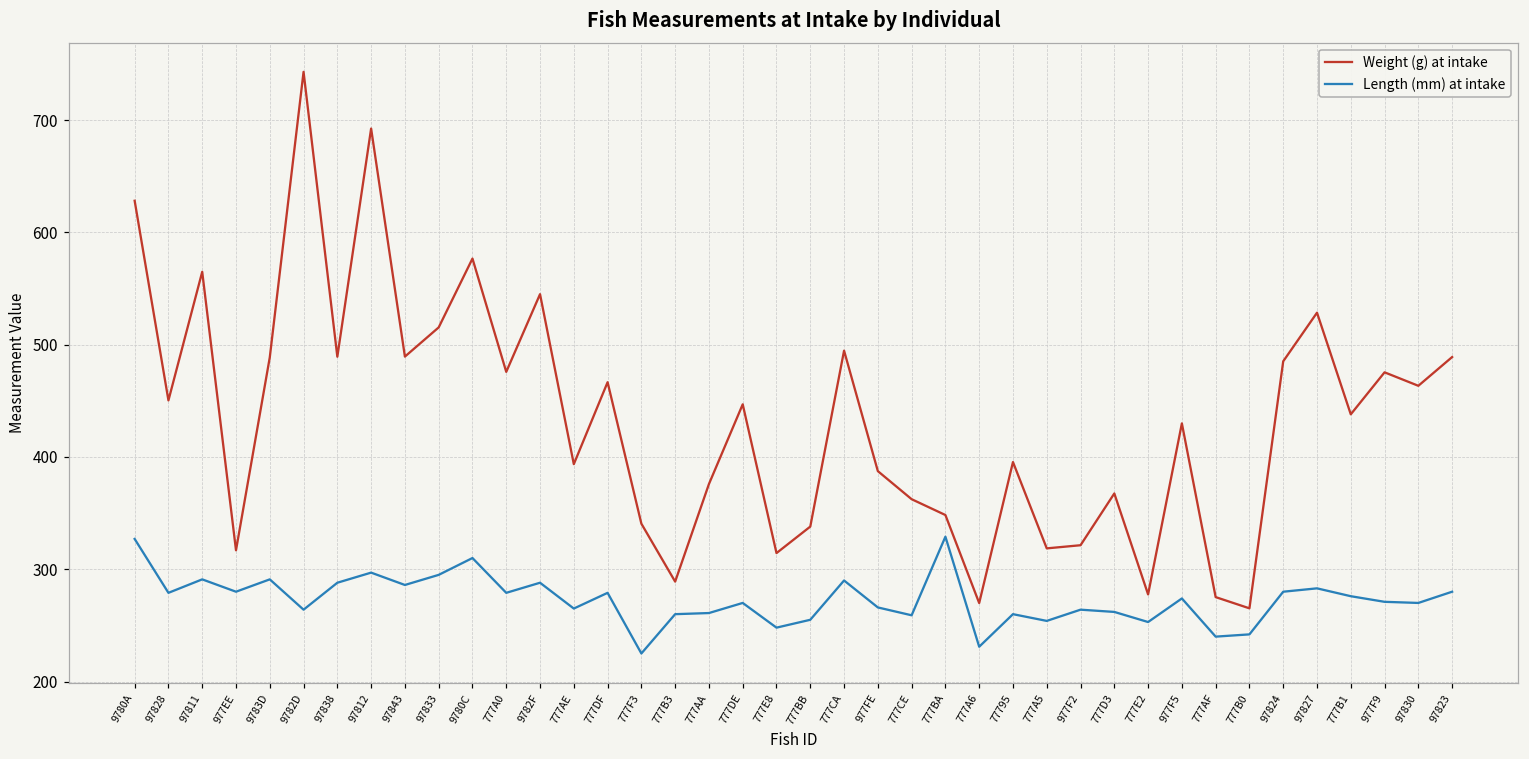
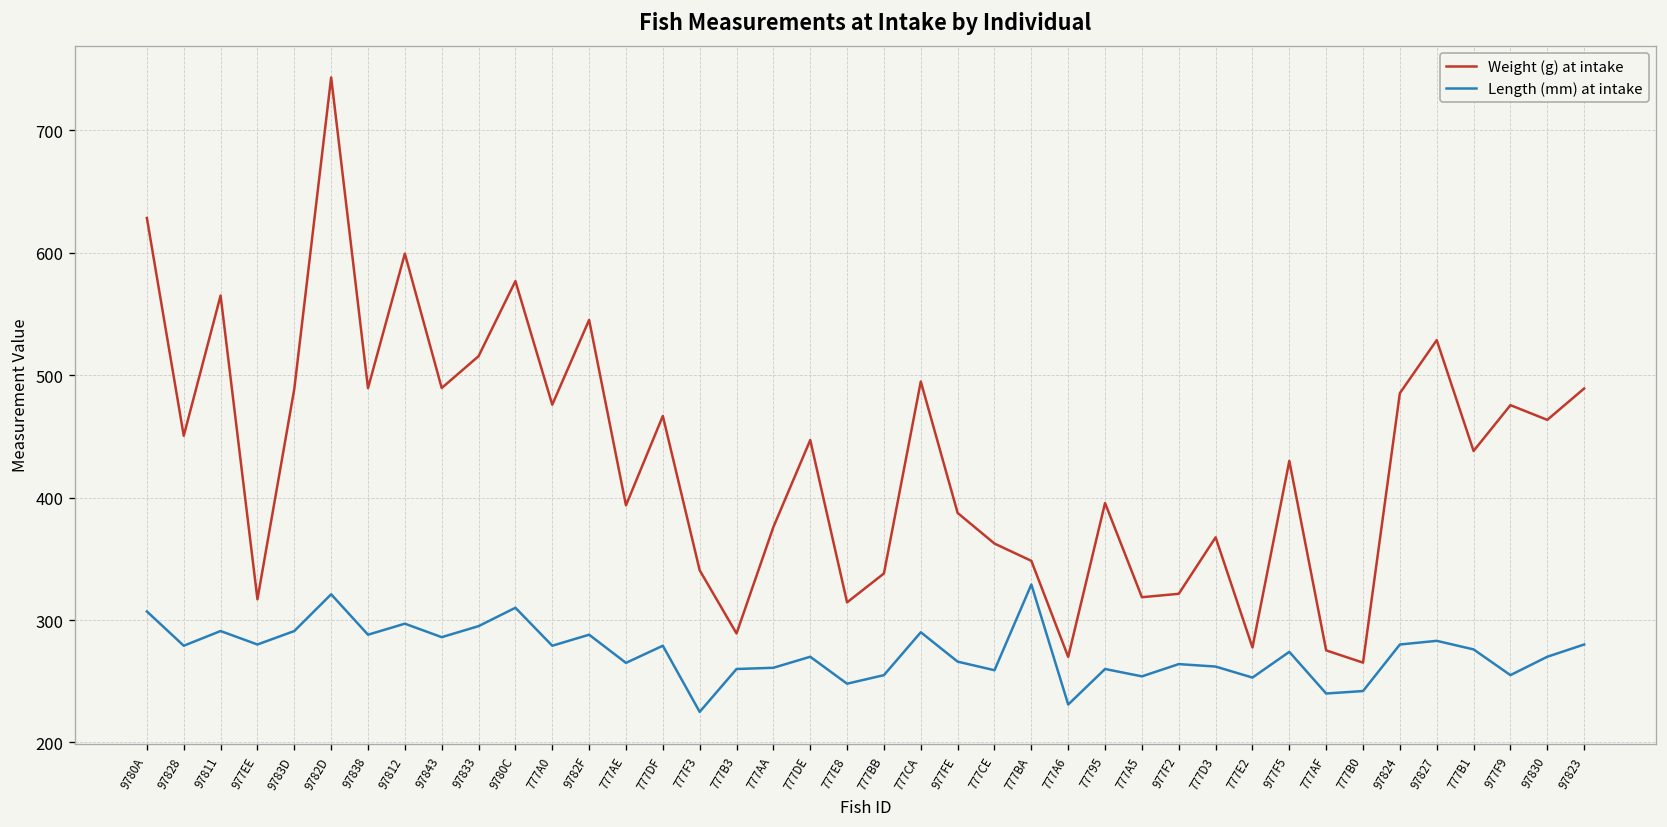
  {
    "Weight (g) at intake": {
      "9780A": 628,
      "97828": 450,
      "97811": 565,
      "977EE": 317,
      "9783D": 489,
      "9782D": 743,
      "97838": 489,
-     "97812": 693,
+     "97812": 599,
      "97843": 489,
      "97833": 515,
      "9780C": 577,
      "777A0": 476,
      "9782F": 545,
      "777AE": 394,
      "777DF": 467,
      "777F3": 341,
      "777B3": 289,
      "777AA": 376,
      "777DE": 447,
      "777E8": 314,
      "777BB": 338,
      "777CA": 495,
      "977FE": 387,
      "777CE": 362,
      "777BA": 348,
      "777A6": 270,
      "77795": 396,
      "777A5": 319,
      "977F2": 321,
      "777D3": 368,
      "777E2": 278,
      "977F5": 430,
      "777AF": 275,
      "777B0": 265,
      "97824": 485,
      "97827": 529,
      "777B1": 438,
      "977F9": 475,
      "97830": 463,
      "97823": 489
    },
    "Length (mm) at intake": {
-     "9780A": 327,
+     "9780A": 307,
      "97828": 279,
      "97811": 291,
      "977EE": 280,
      "9783D": 291,
-     "9782D": 264,
+     "9782D": 321,
      "97838": 288,
      "97812": 297,
      "97843": 286,
      "97833": 295,
      "9780C": 310,
      "777A0": 279,
      "9782F": 288,
      "777AE": 265,
      "777DF": 279,
      "777F3": 225,
      "777B3": 260,
      "777AA": 261,
      "777DE": 270,
      "777E8": 248,
      "777BB": 255,
      "777CA": 290,
      "977FE": 266,
      "777CE": 259,
      "777BA": 329,
      "777A6": 231,
      "77795": 260,
      "777A5": 254,
      "977F2": 264,
      "777D3": 262,
      "777E2": 253,
      "977F5": 274,
      "777AF": 240,
      "777B0": 242,
      "97824": 280,
      "97827": 283,
      "777B1": 276,
-     "977F9": 271,
+     "977F9": 255,
      "97830": 270,
      "97823": 280
    }
  }
